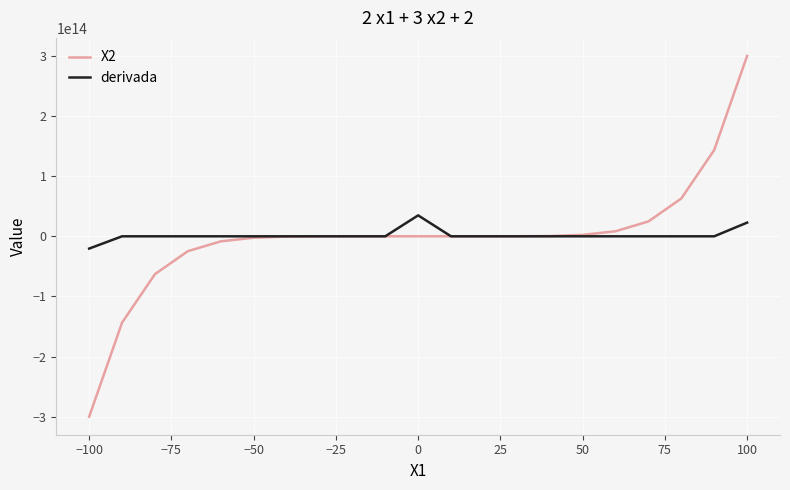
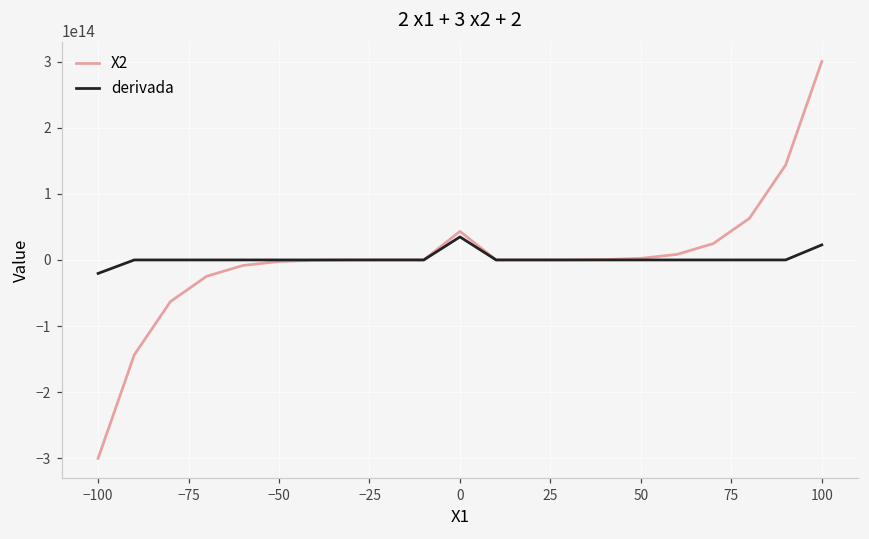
  {
    "X2": {
      "−100": -300000000000000,
-     "0": 0,
+     "0": 40000000000000,
      "100": 300000000000000
    },
    "derivada": {
      "−100": -20000000000000,
      "0": 30000000000000,
      "100": 20000000000000
    }
  }
